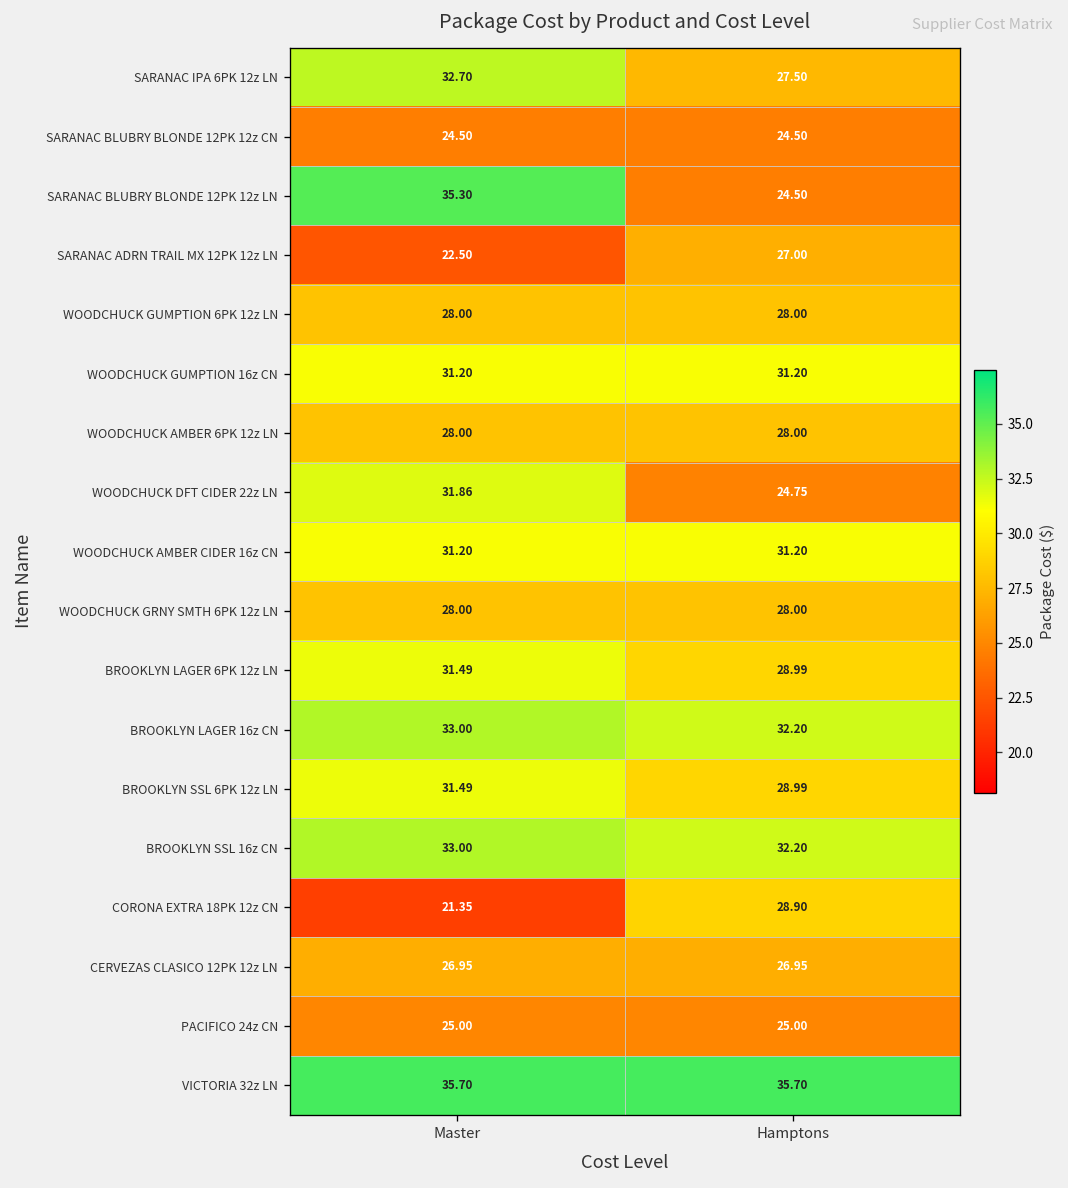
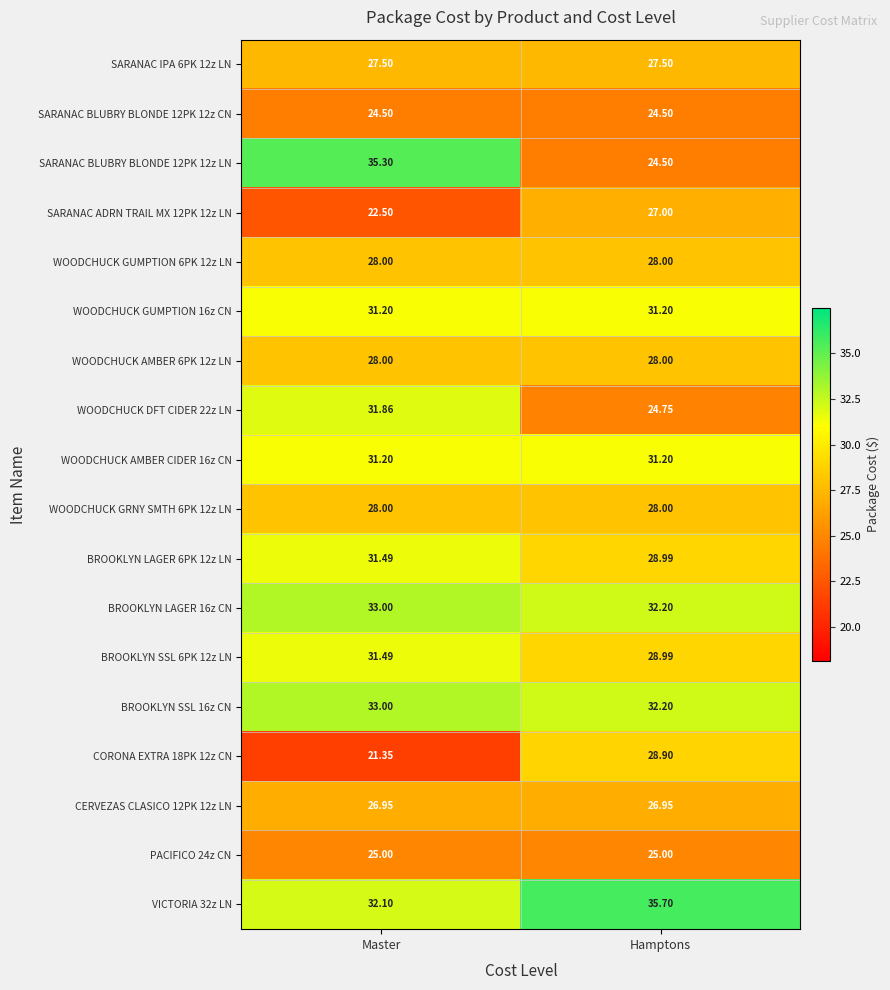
  {
    "SARANAC IPA 6PK 12z LN": {
-     "Master": 32.70,
+     "Master": 27.50,
      "Hamptons": 27.50
    },
    "SARANAC BLUBRY BLONDE 12PK 12z CN": {
      "Master": 24.50,
      "Hamptons": 24.50
    },
    "SARANAC BLUBRY BLONDE 12PK 12z LN": {
      "Master": 35.30,
      "Hamptons": 24.50
    },
    "SARANAC ADRN TRAIL MX 12PK 12z LN": {
      "Master": 22.50,
      "Hamptons": 27.00
    },
    "WOODCHUCK GUMPTION 6PK 12z LN": {
      "Master": 28.00,
      "Hamptons": 28.00
    },
    "WOODCHUCK GUMPTION 16z CN": {
      "Master": 31.20,
      "Hamptons": 31.20
    },
    "WOODCHUCK AMBER 6PK 12z LN": {
      "Master": 28.00,
      "Hamptons": 28.00
    },
    "WOODCHUCK DFT CIDER 22z LN": {
      "Master": 31.86,
      "Hamptons": 24.75
    },
    "WOODCHUCK AMBER CIDER 16z CN": {
      "Master": 31.20,
      "Hamptons": 31.20
    },
    "WOODCHUCK GRNY SMTH 6PK 12z LN": {
      "Master": 28.00,
      "Hamptons": 28.00
    },
    "BROOKLYN LAGER 6PK 12z LN": {
      "Master": 31.49,
      "Hamptons": 28.99
    },
    "BROOKLYN LAGER 16z CN": {
      "Master": 33.00,
      "Hamptons": 32.20
    },
    "BROOKLYN SSL 6PK 12z LN": {
      "Master": 31.49,
      "Hamptons": 28.99
    },
    "BROOKLYN SSL 16z CN": {
      "Master": 33.00,
      "Hamptons": 32.20
    },
    "CORONA EXTRA 18PK 12z CN": {
      "Master": 21.35,
      "Hamptons": 28.90
    },
    "CERVEZAS CLASICO 12PK 12z LN": {
      "Master": 26.95,
      "Hamptons": 26.95
    },
    "PACIFICO 24z CN": {
      "Master": 25.00,
      "Hamptons": 25.00
    },
    "VICTORIA 32z LN": {
-     "Master": 35.70,
+     "Master": 32.10,
      "Hamptons": 35.70
    }
  }
